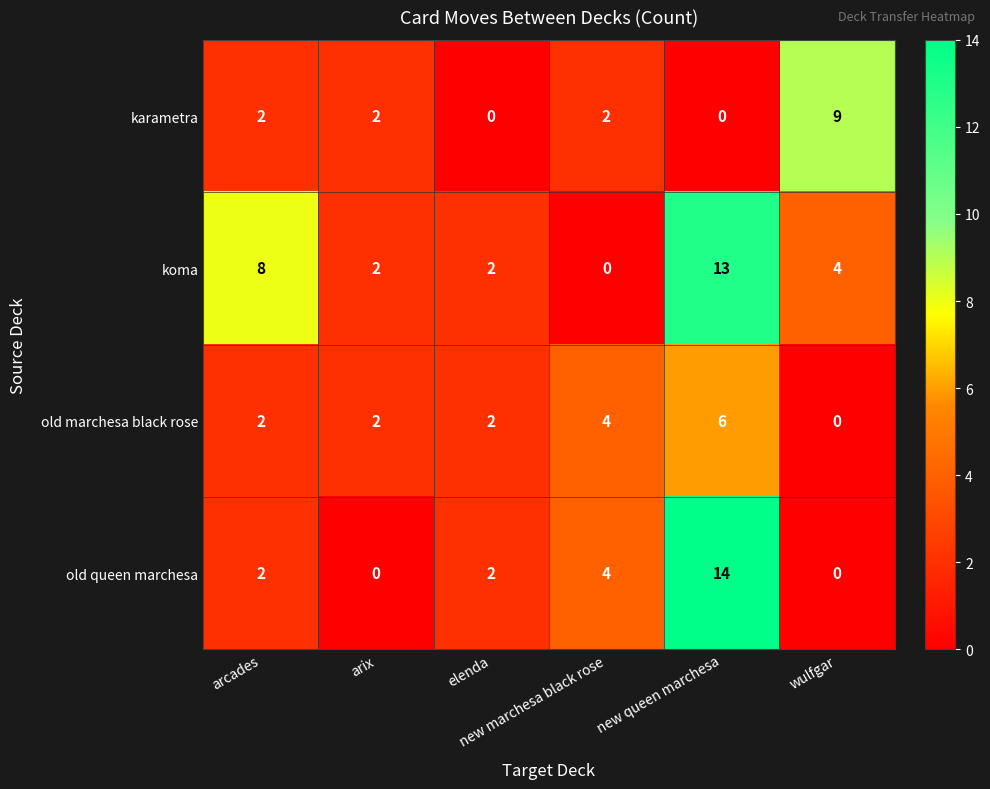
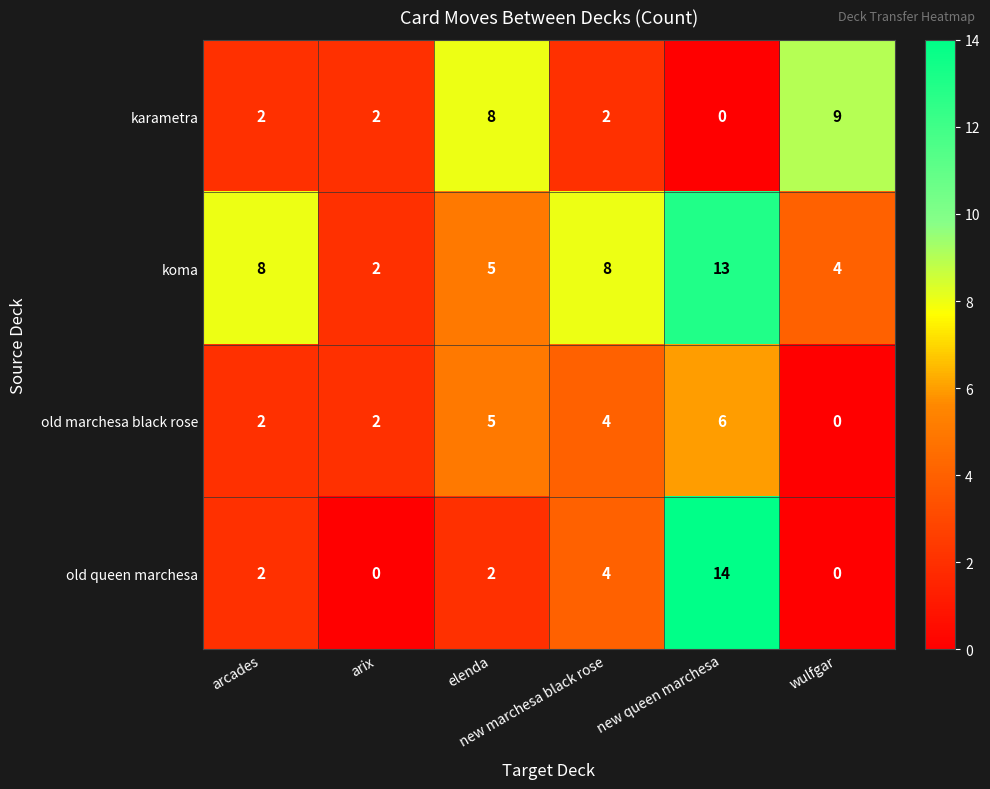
  {
    "karametra": {
      "arcades": 2,
      "arix": 2,
-     "elenda": 0,
+     "elenda": 8,
      "new marchesa black rose": 2,
      "new queen marchesa": 0,
      "wulfgar": 9
    },
    "koma": {
      "arcades": 8,
      "arix": 2,
-     "elenda": 2,
-     "new marchesa black rose": 0,
+     "elenda": 5,
+     "new marchesa black rose": 8,
      "new queen marchesa": 13,
      "wulfgar": 4
    },
    "old marchesa black rose": {
      "arcades": 2,
      "arix": 2,
-     "elenda": 2,
+     "elenda": 5,
      "new marchesa black rose": 4,
      "new queen marchesa": 6,
      "wulfgar": 0
    },
    "old queen marchesa": {
      "arcades": 2,
      "arix": 0,
      "elenda": 2,
      "new marchesa black rose": 4,
      "new queen marchesa": 14,
      "wulfgar": 0
    }
  }
